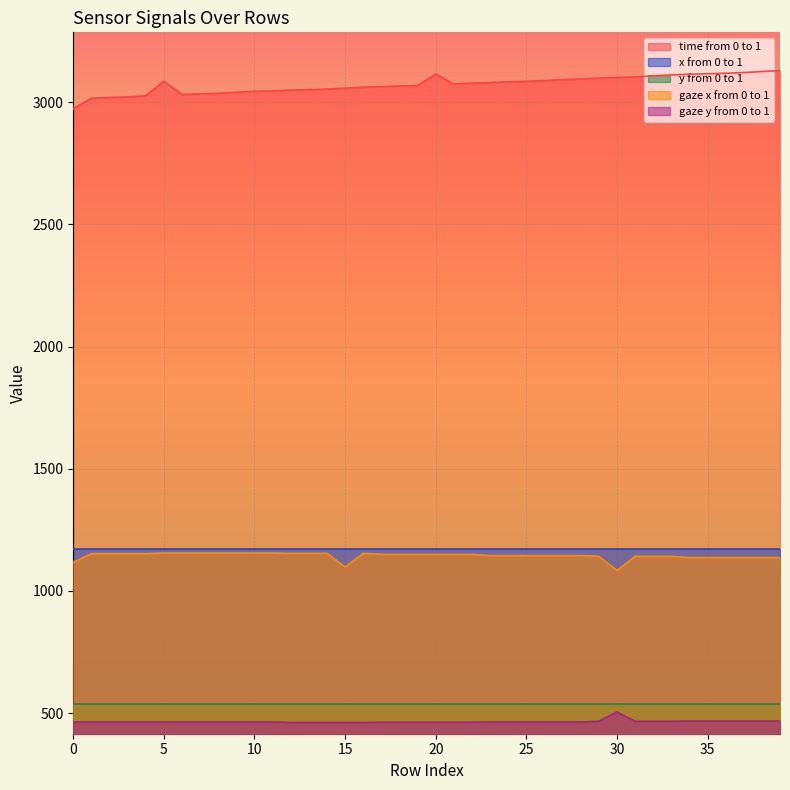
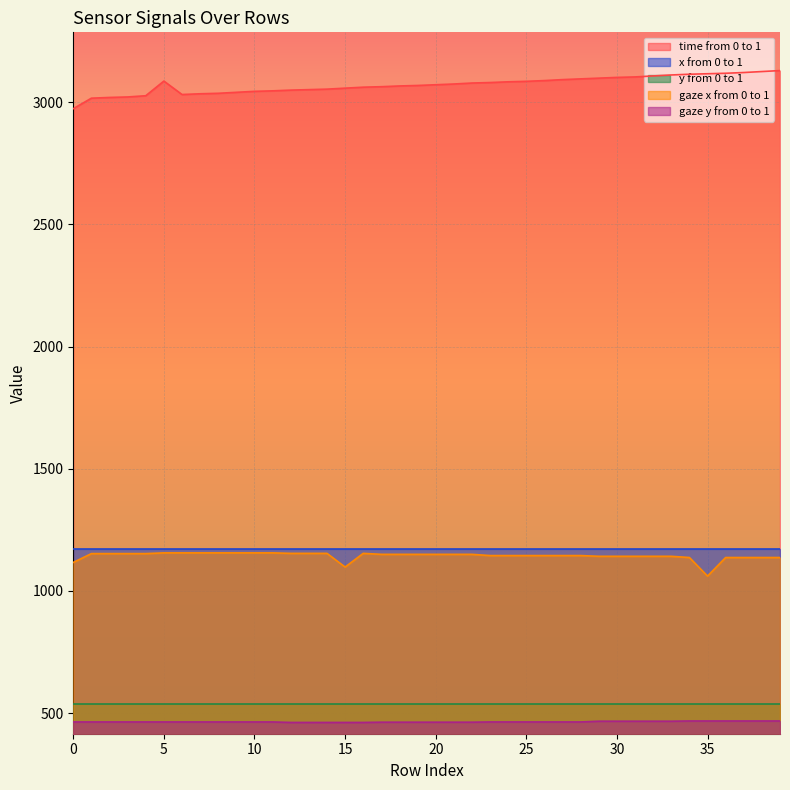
  {
    "time from 0 to 1": {
      "0": 2970,
      "5": 3090,
      "10": 3050,
      "15": 3060,
-     "20": 3120,
+     "20": 3070,
      "25": 3090,
      "30": 3100
    },
    "x from 0 to 1": {
      "0": 1170,
      "5": 1170,
      "10": 1170,
      "15": 1170,
      "20": 1170,
      "25": 1170,
      "30": 1170,
      "35": 1170
    },
    "y from 0 to 1": {
      "0": 540,
      "5": 540,
      "10": 540,
      "15": 540,
      "20": 540,
      "25": 540,
      "30": 540,
      "35": 540
    },
    "gaze x from 0 to 1": {
      "0": 1120,
      "5": 1160,
      "10": 1160,
      "15": 1100,
      "20": 1150,
      "25": 1150,
-     "30": 1080,
-     "35": 1140
+     "30": 1140,
+     "35": 1060
    },
    "gaze y from 0 to 1": {
      "0": 460,
      "5": 460,
      "10": 460,
      "15": 460,
      "20": 460,
      "25": 460,
-     "30": 510,
+     "30": 470,
      "35": 470
    }
  }
